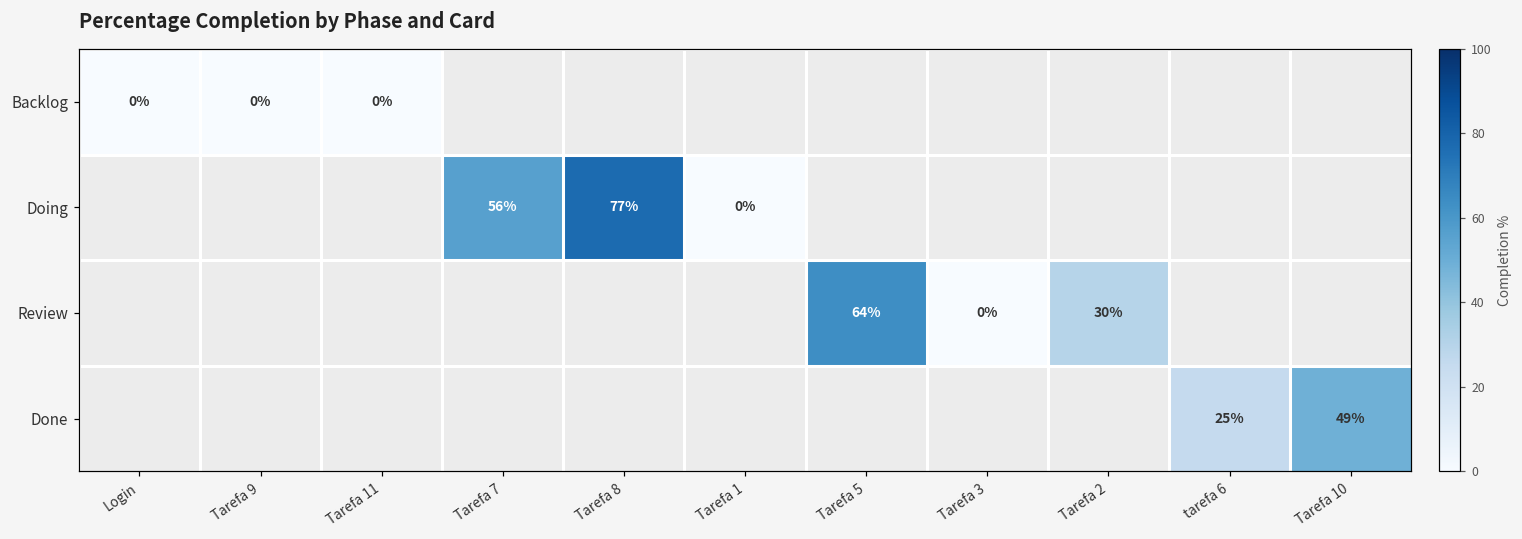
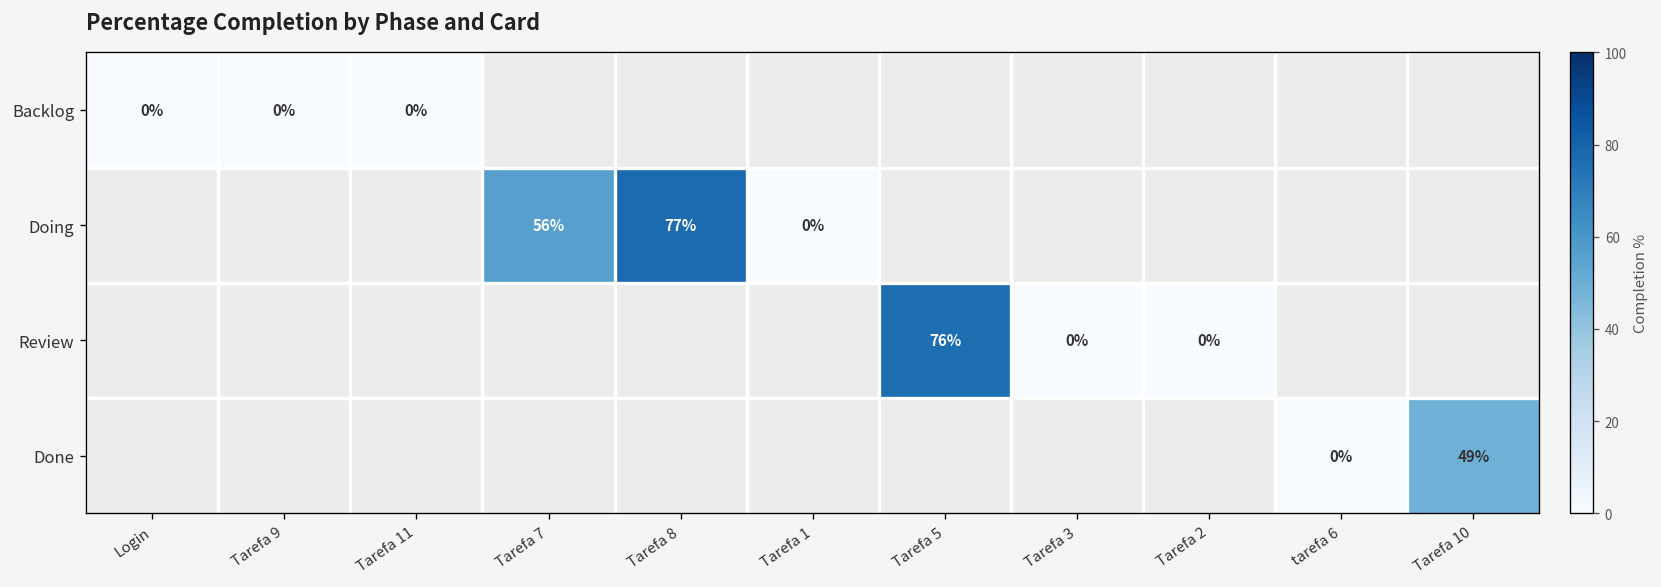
  {
    "Backlog": {
      "Login": "0%",
      "Tarefa 9": "0%",
      "Tarefa 11": "0%"
    },
    "Doing": {
      "Tarefa 7": "56%",
      "Tarefa 8": "77%",
      "Tarefa 1": "0%"
    },
    "Review": {
-     "Tarefa 5": "64%",
+     "Tarefa 5": "76%",
      "Tarefa 3": "0%",
-     "Tarefa 2": "30%"
+     "Tarefa 2": "0%"
    },
    "Done": {
-     "tarefa 6": "25%",
+     "tarefa 6": "0%",
      "Tarefa 10": "49%"
    }
  }
